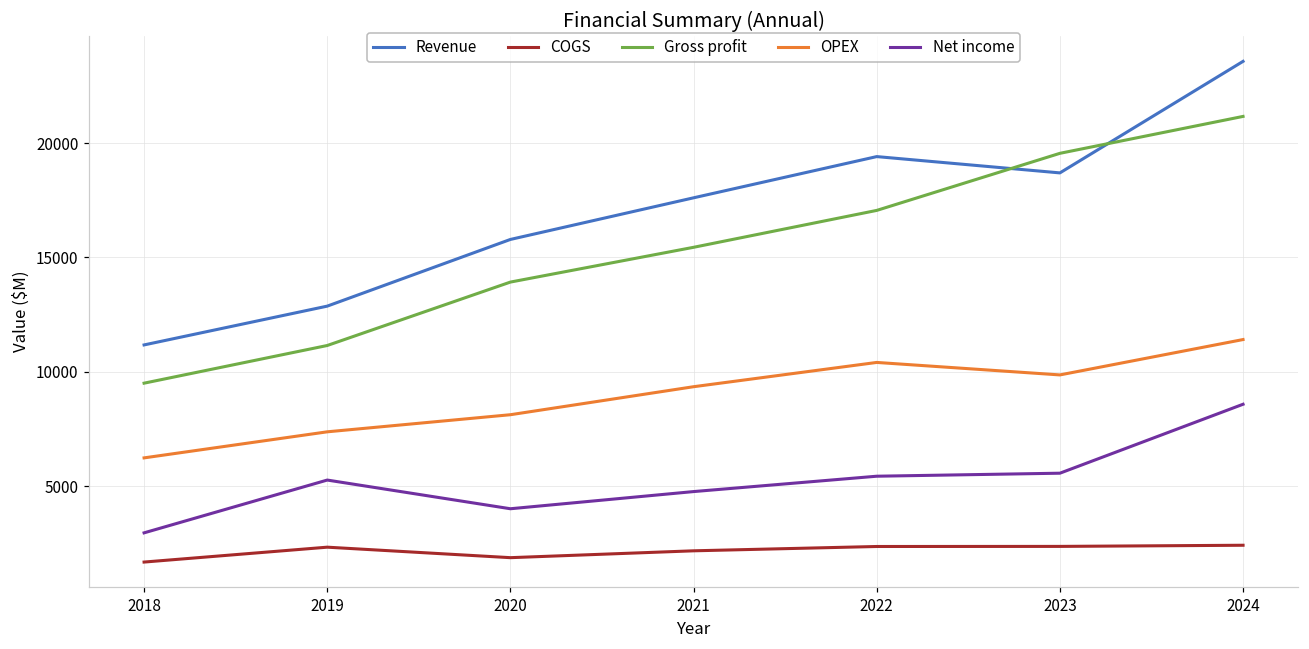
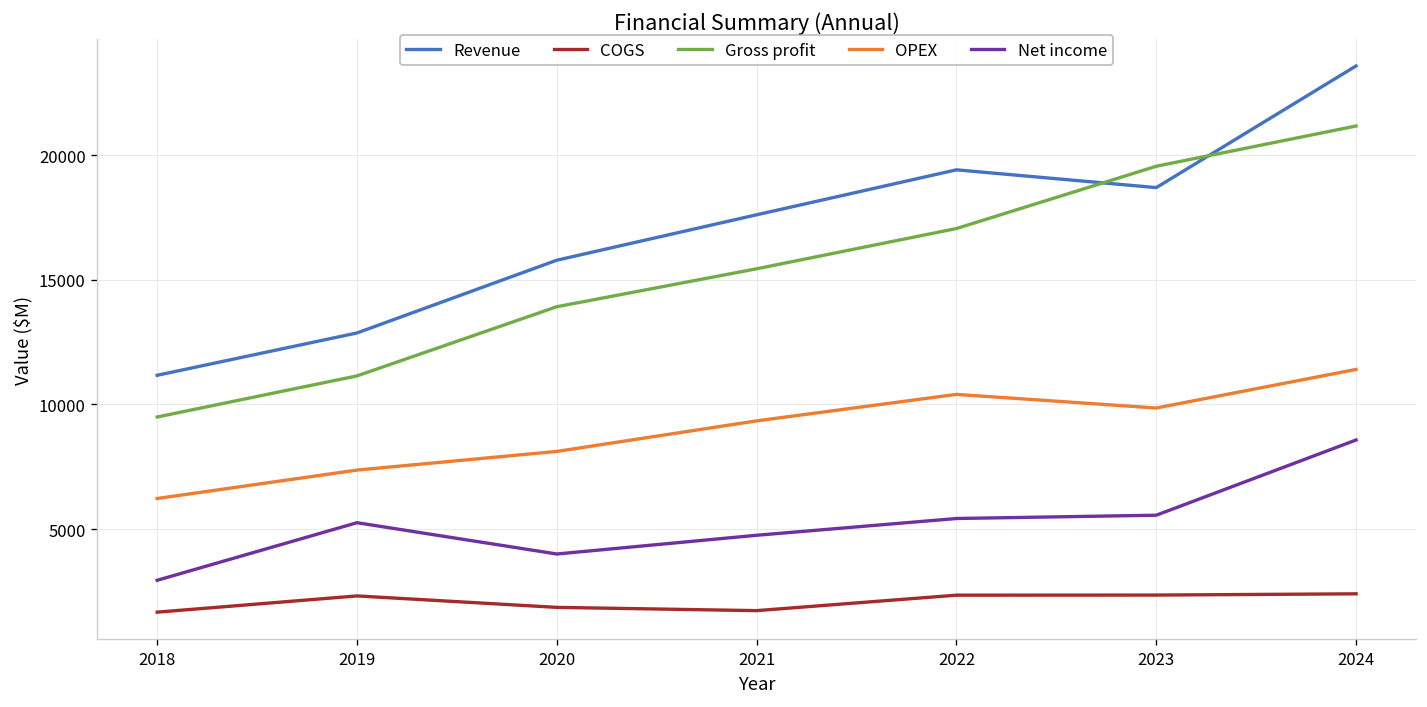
  {
    "Revenue": {
      "2018": 11200,
      "2019": 12900,
      "2020": 15800,
      "2021": 17600,
      "2022": 19400,
      "2023": 18700,
      "2024": 23600
    },
    "COGS": {
      "2018": 1700,
      "2019": 2300,
      "2020": 1900,
-     "2021": 2200,
+     "2021": 1700,
      "2022": 2400,
      "2023": 2400,
      "2024": 2400
    },
    "Gross profit": {
      "2018": 9500,
      "2019": 11100,
      "2020": 13900,
      "2021": 15400,
      "2022": 17100,
      "2023": 19600,
      "2024": 21200
    },
    "OPEX": {
      "2018": 6200,
      "2019": 7400,
      "2020": 8100,
      "2021": 9300,
      "2022": 10400,
      "2023": 9900,
      "2024": 11400
    },
    "Net income": {
      "2018": 3000,
      "2019": 5300,
      "2020": 4000,
      "2021": 4800,
      "2022": 5400,
      "2023": 5600,
      "2024": 8600
    }
  }
